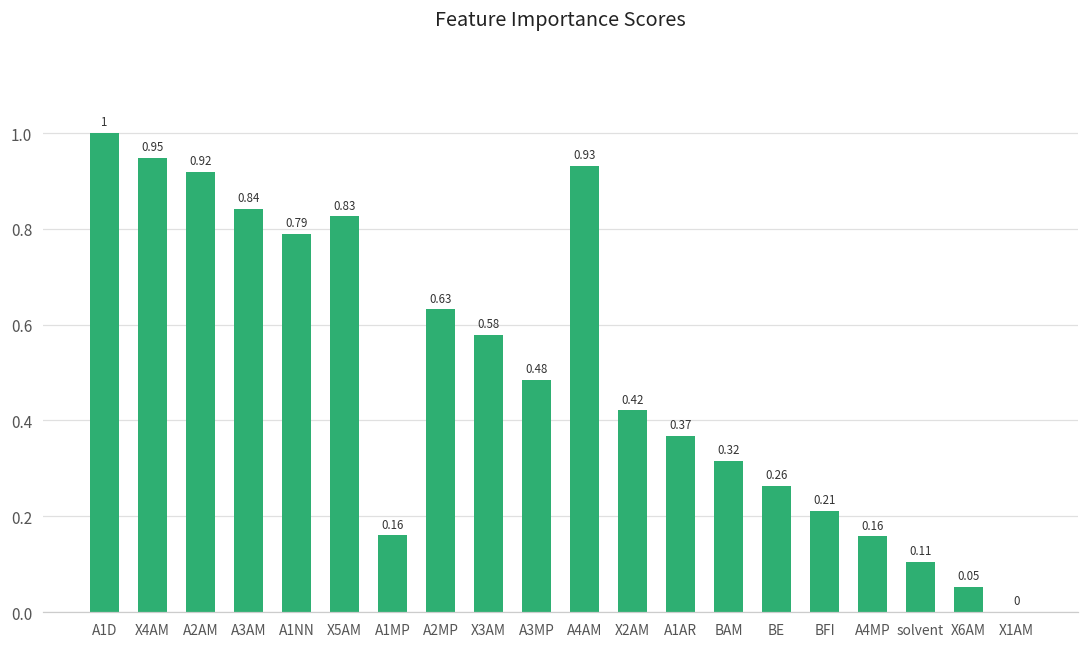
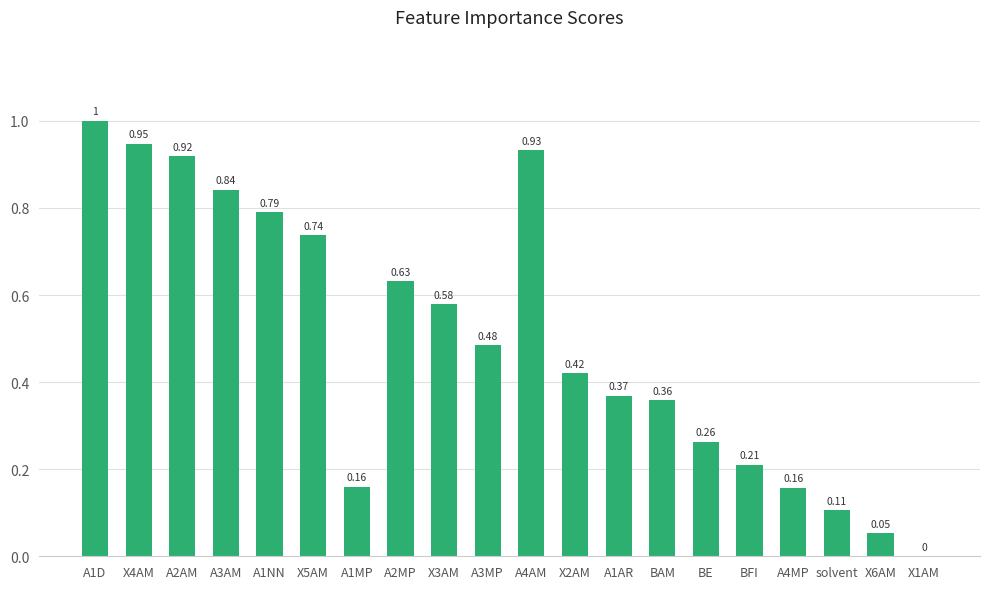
  {
    "A1D": 1,
    "X4AM": 0.95,
    "A2AM": 0.92,
    "A3AM": 0.84,
    "A1NN": 0.79,
-   "X5AM": 0.83,
+   "X5AM": 0.74,
    "A1MP": 0.16,
    "A2MP": 0.63,
    "X3AM": 0.58,
    "A3MP": 0.48,
    "A4AM": 0.93,
    "X2AM": 0.42,
    "A1AR": 0.37,
-   "BAM": 0.32,
+   "BAM": 0.36,
    "BE": 0.26,
    "BFI": 0.21,
    "A4MP": 0.16,
    "solvent": 0.11,
    "X6AM": 0.05,
    "X1AM": 0
  }
